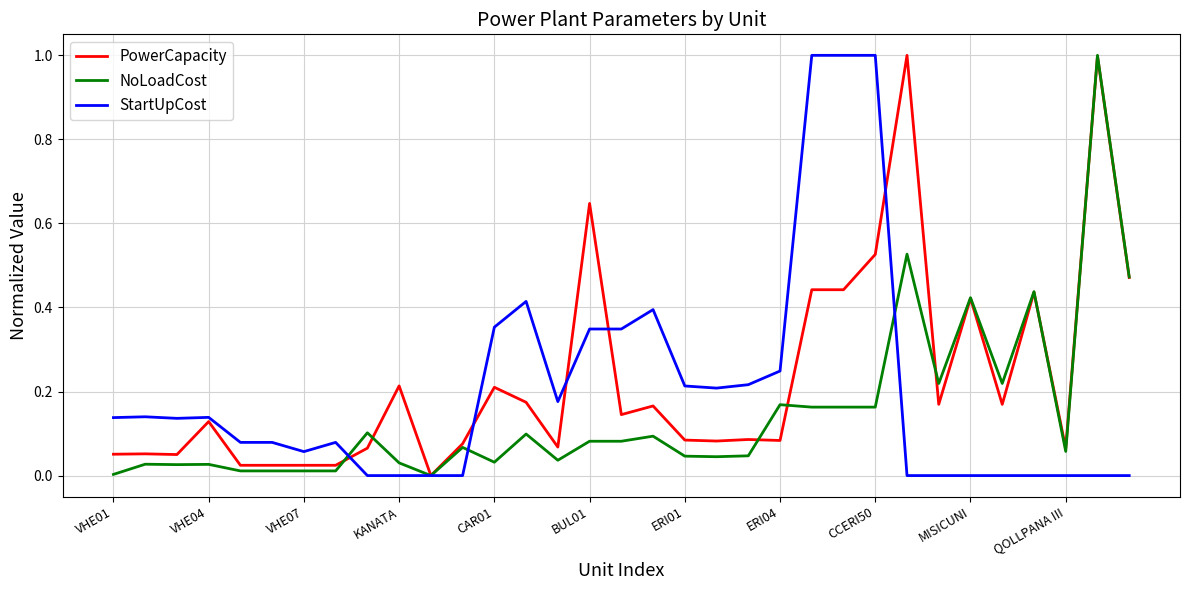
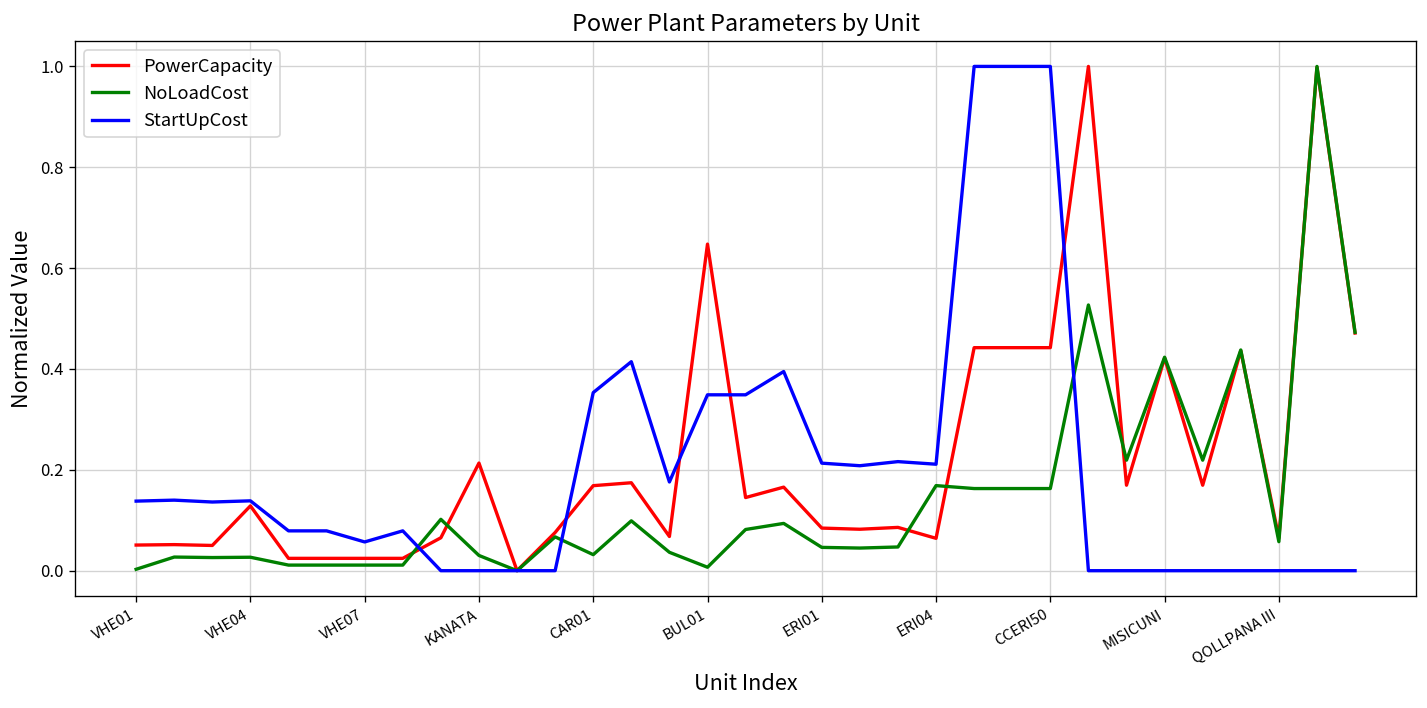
  {
    "PowerCapacity": {
      "VHE01": 0.05,
      "VHE04": 0.13,
      "VHE07": 0.02,
      "KANATA": 0.21,
-     "CAR01": 0.21,
+     "CAR01": 0.17,
      "BUL01": 0.65,
      "ERI01": 0.08,
-     "ERI04": 0.08,
-     "CCERI50": 0.53,
+     "ERI04": 0.06,
+     "CCERI50": 0.44,
      "QOLLPANA III": 0.06
    },
    "NoLoadCost": {
      "VHE01": 0.00,
      "VHE04": 0.03,
      "VHE07": 0.01,
      "KANATA": 0.03,
      "CAR01": 0.03,
-     "BUL01": 0.08,
+     "BUL01": 0.01,
      "ERI01": 0.05,
      "ERI04": 0.17,
      "CCERI50": 0.16,
      "QOLLPANA III": 0.06
    },
    "StartUpCost": {
      "VHE01": 0.14,
      "VHE04": 0.14,
      "VHE07": 0.06,
      "KANATA": 0.00,
      "CAR01": 0.35,
      "BUL01": 0.35,
      "ERI01": 0.21,
-     "ERI04": 0.25,
+     "ERI04": 0.21,
      "CCERI50": 1.00,
      "MISICUNI": 0.00,
      "QOLLPANA III": 0.00
    }
  }
